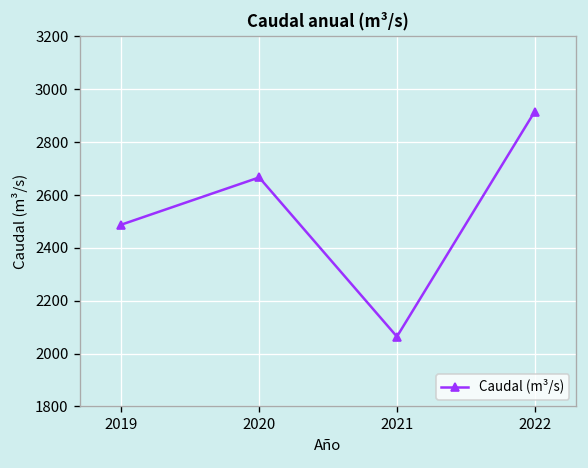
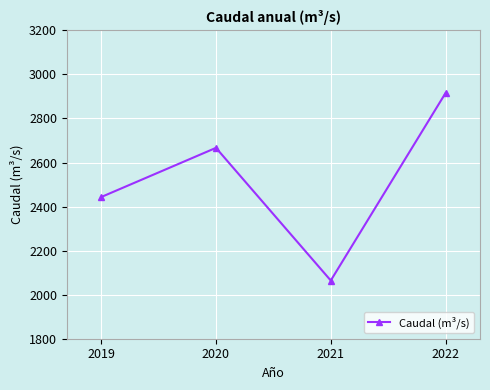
  {
-   "2019": 2490,
+   "2019": 2440,
    "2020": 2670,
    "2021": 2060,
    "2022": 2920
  }
